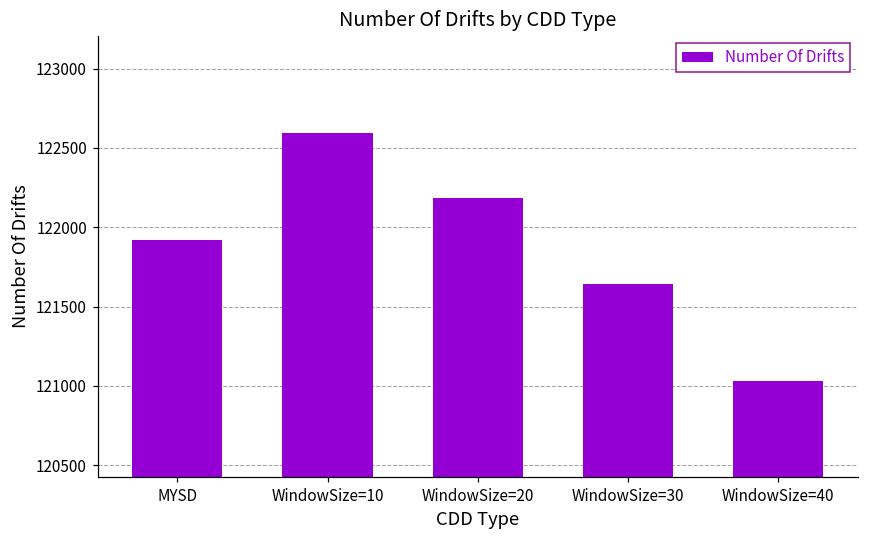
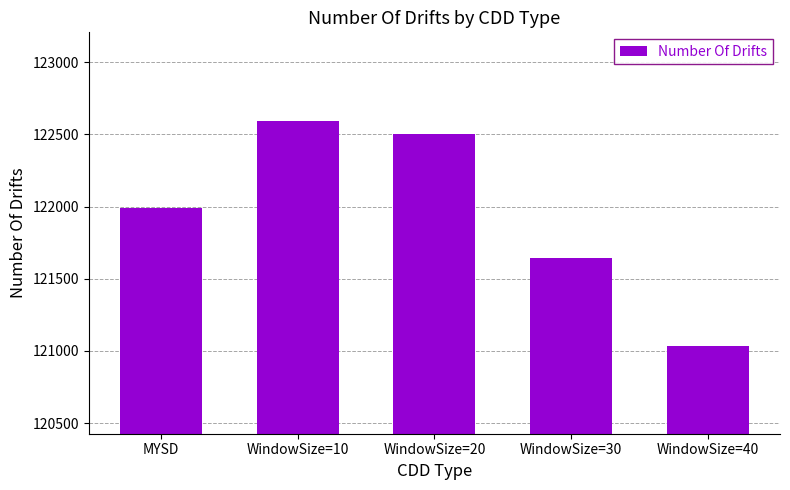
  {
-   "MYSD": 121920,
+   "MYSD": 121990,
    "WindowSize=10": 122600,
-   "WindowSize=20": 122180,
+   "WindowSize=20": 122510,
    "WindowSize=30": 121640,
    "WindowSize=40": 121030
  }
